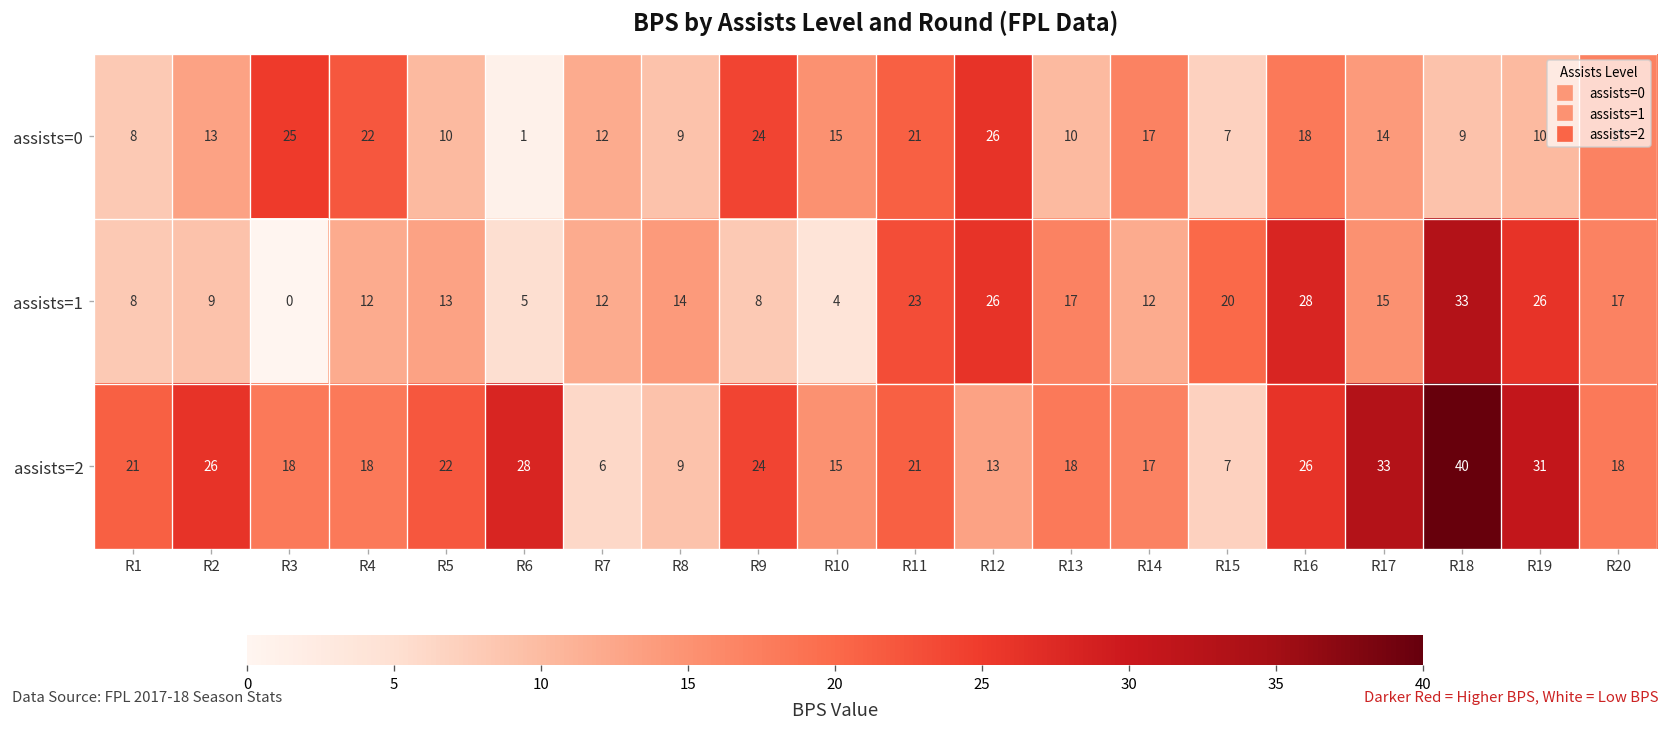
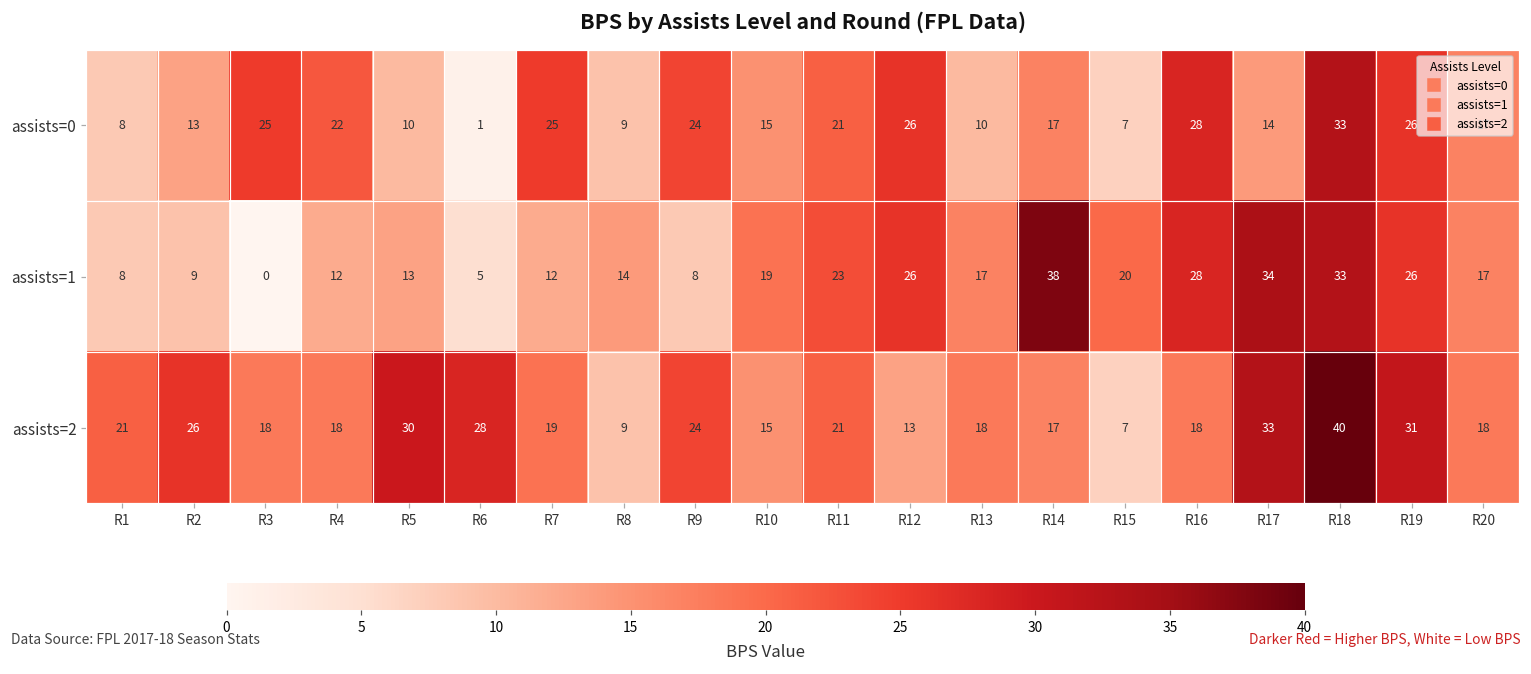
  {
    "assists=0": {
      "R1": 8,
      "R2": 13,
      "R3": 25,
      "R4": 22,
      "R5": 10,
      "R6": 1,
-     "R7": 12,
+     "R7": 25,
      "R8": 9,
      "R9": 24,
      "R10": 15,
      "R11": 21,
      "R12": 26,
      "R13": 10,
      "R14": 17,
      "R15": 7,
-     "R16": 18,
+     "R16": 28,
      "R17": 14,
-     "R18": 9,
-     "R19": 10
+     "R18": 33,
+     "R19": 26
    },
    "assists=1": {
      "R1": 8,
      "R2": 9,
      "R3": 0,
      "R4": 12,
      "R5": 13,
      "R6": 5,
      "R7": 12,
      "R8": 14,
      "R9": 8,
-     "R10": 4,
+     "R10": 19,
      "R11": 23,
      "R12": 26,
      "R13": 17,
-     "R14": 12,
+     "R14": 38,
      "R15": 20,
      "R16": 28,
-     "R17": 15,
+     "R17": 34,
      "R18": 33,
      "R19": 26,
      "R20": 17
    },
    "assists=2": {
      "R1": 21,
      "R2": 26,
      "R3": 18,
      "R4": 18,
-     "R5": 22,
+     "R5": 30,
      "R6": 28,
-     "R7": 6,
+     "R7": 19,
      "R8": 9,
      "R9": 24,
      "R10": 15,
      "R11": 21,
      "R12": 13,
      "R13": 18,
      "R14": 17,
      "R15": 7,
-     "R16": 26,
+     "R16": 18,
      "R17": 33,
      "R18": 40,
      "R19": 31,
      "R20": 18
    }
  }
